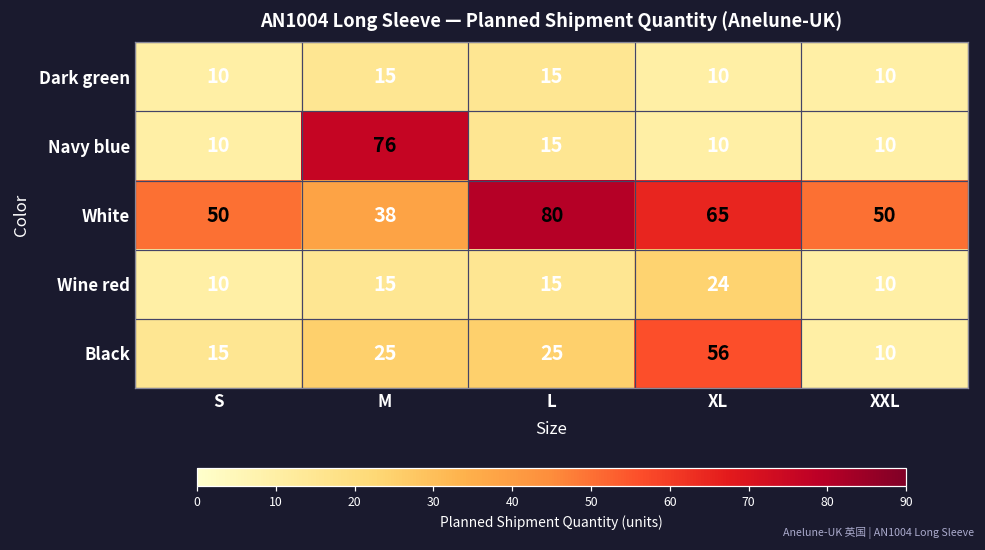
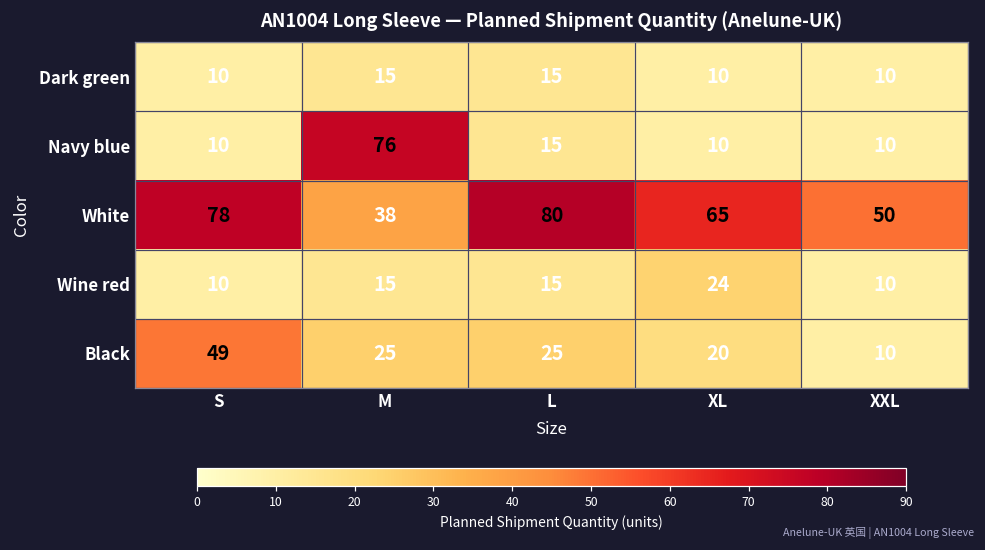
  {
    "Dark green": {
      "S": 10,
      "M": 15,
      "L": 15,
      "XL": 10,
      "XXL": 10
    },
    "Navy blue": {
      "S": 10,
      "M": 76,
      "L": 15,
      "XL": 10,
      "XXL": 10
    },
    "White": {
-     "S": 50,
+     "S": 78,
      "M": 38,
      "L": 80,
      "XL": 65,
      "XXL": 50
    },
    "Wine red": {
      "S": 10,
      "M": 15,
      "L": 15,
      "XL": 24,
      "XXL": 10
    },
    "Black": {
-     "S": 15,
+     "S": 49,
      "M": 25,
      "L": 25,
-     "XL": 56,
+     "XL": 20,
      "XXL": 10
    }
  }
